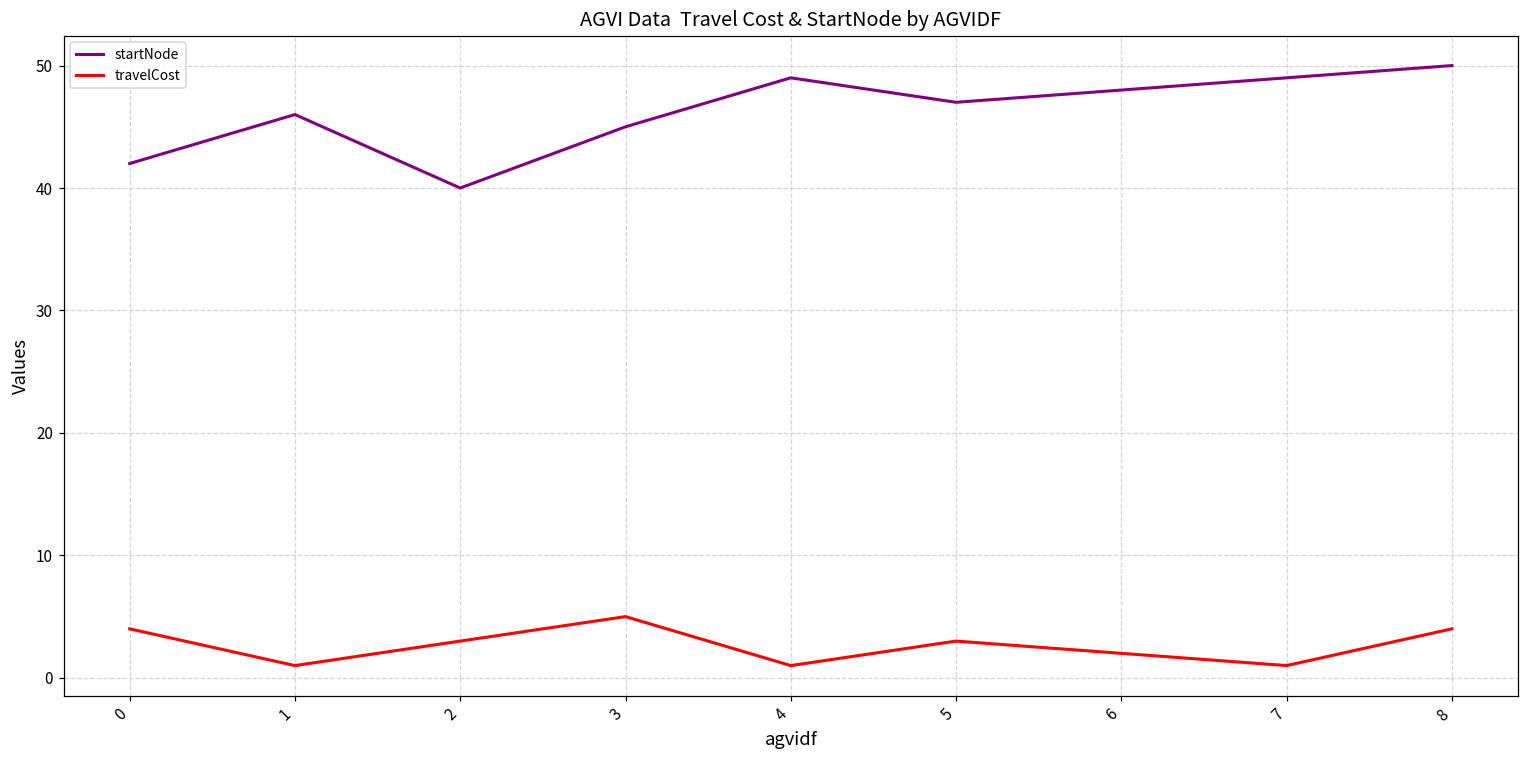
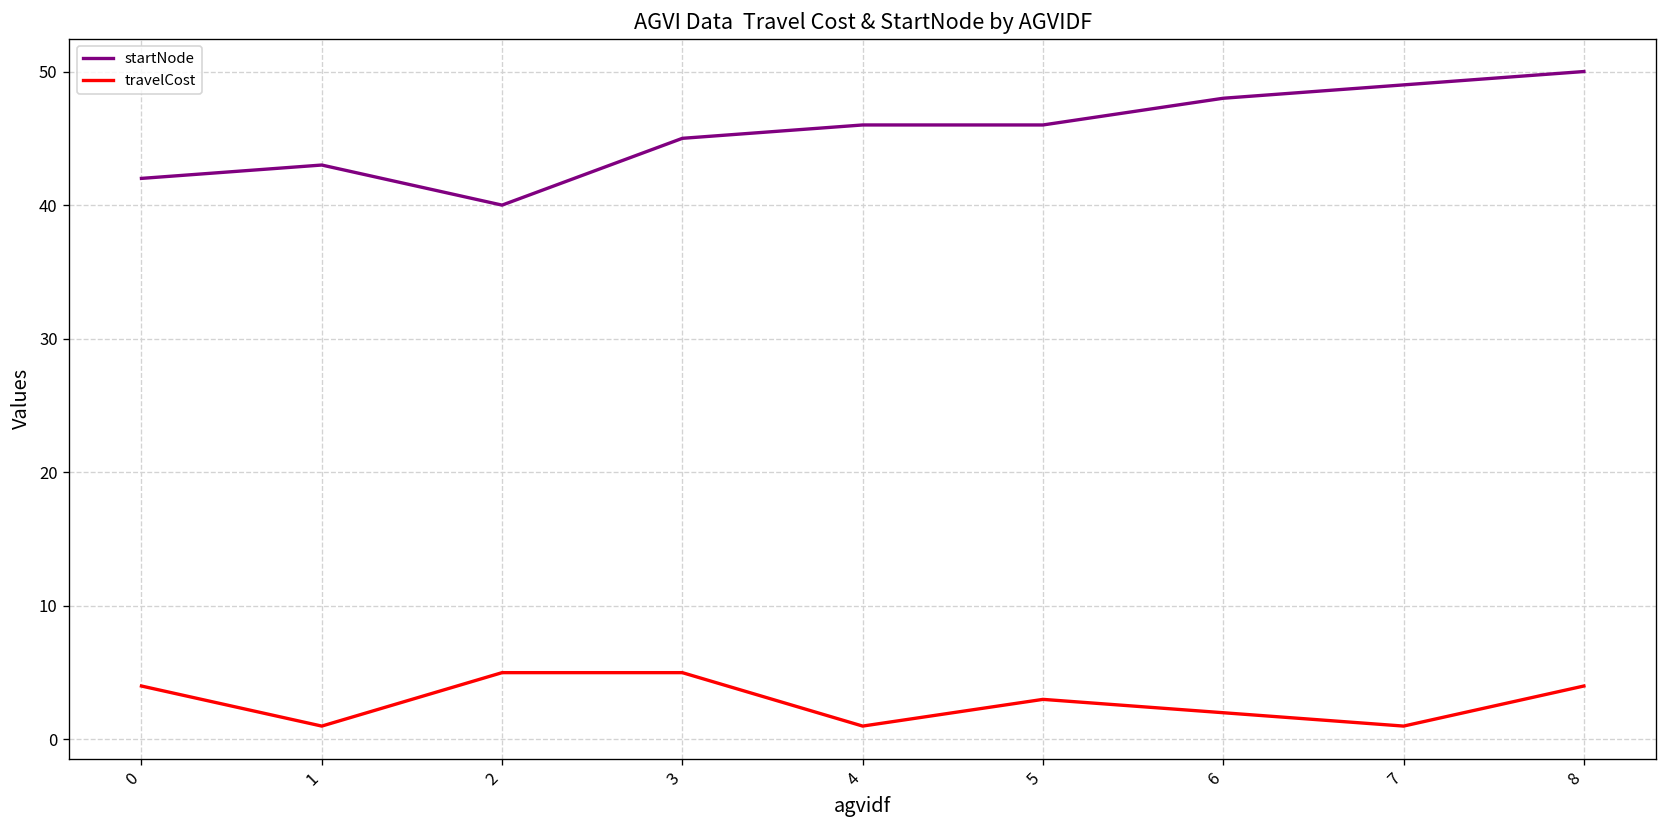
  {
    "startNode": {
      "0": 42,
-     "1": 46,
+     "1": 43,
      "2": 40,
      "3": 45,
-     "4": 49,
-     "5": 47,
+     "4": 46,
+     "5": 46,
      "6": 48,
      "7": 49,
      "8": 50
    },
    "travelCost": {
      "0": 4,
      "1": 1,
-     "2": 3,
+     "2": 5,
      "3": 5,
      "4": 1,
      "5": 3,
      "6": 2,
      "7": 1,
      "8": 4
    }
  }
